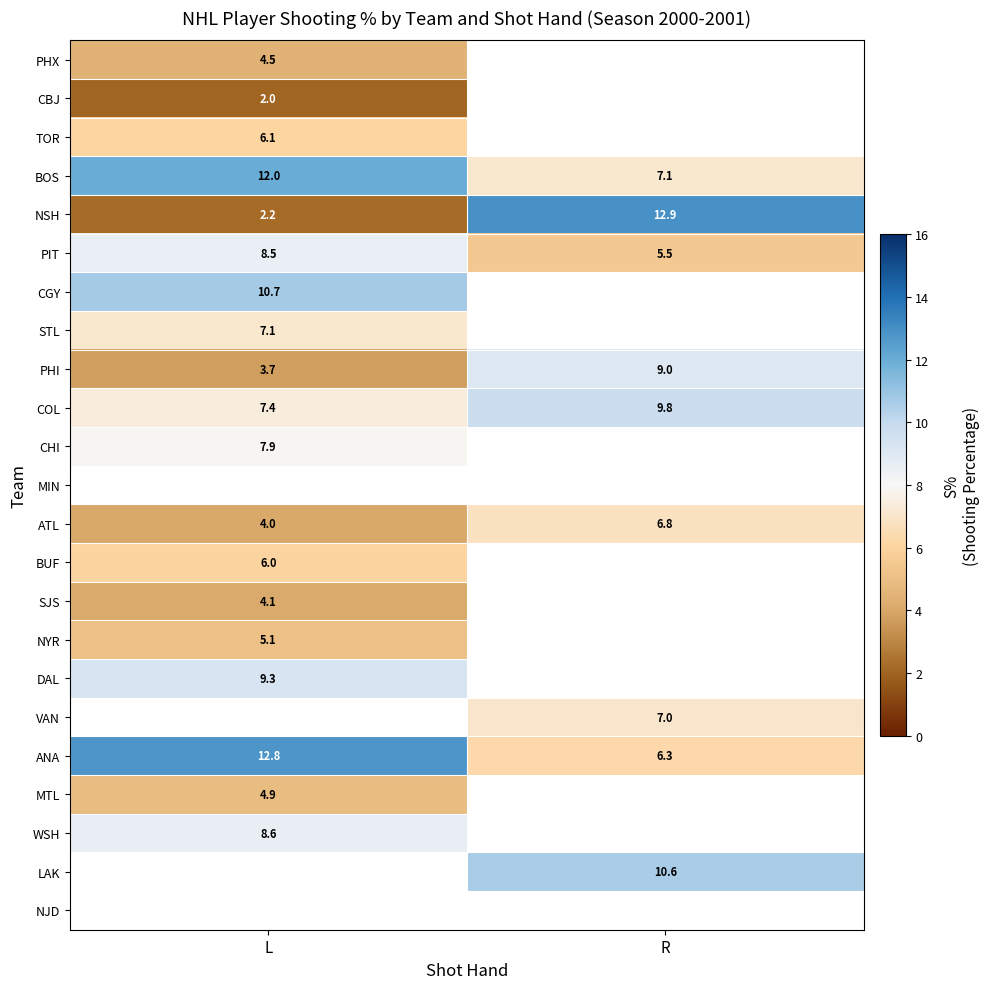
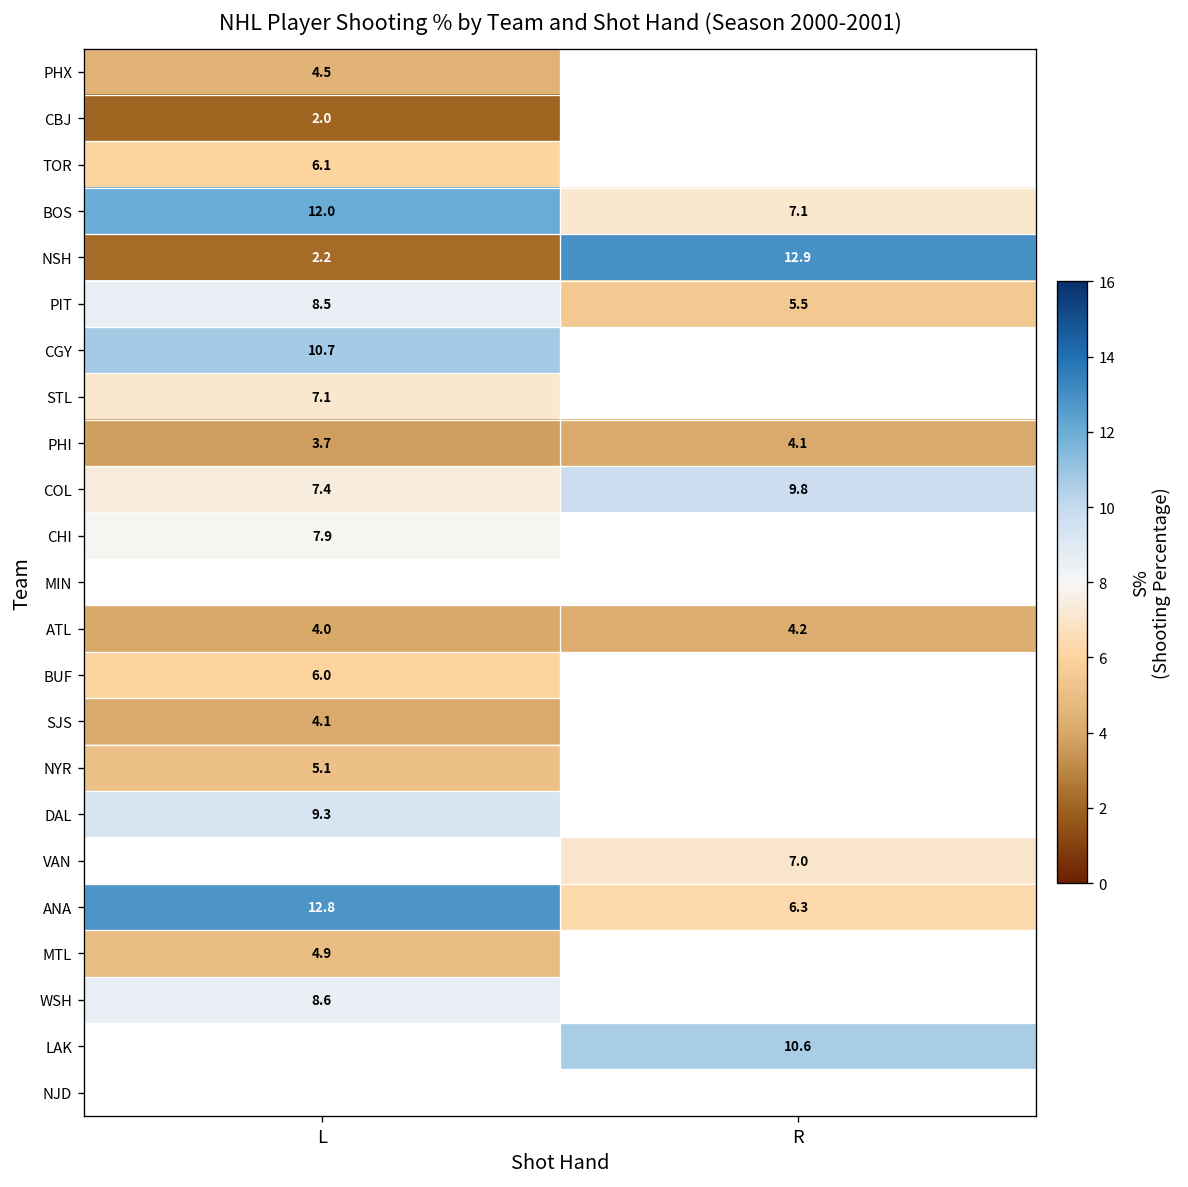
  {
    "PHX": {
      "L": 4.5
    },
    "CBJ": {
      "L": 2.0
    },
    "TOR": {
      "L": 6.1
    },
    "BOS": {
      "L": 12.0,
      "R": 7.1
    },
    "NSH": {
      "L": 2.2,
      "R": 12.9
    },
    "PIT": {
      "L": 8.5,
      "R": 5.5
    },
    "CGY": {
      "L": 10.7
    },
    "STL": {
      "L": 7.1
    },
    "PHI": {
      "L": 3.7,
-     "R": 9.0
+     "R": 4.1
    },
    "COL": {
      "L": 7.4,
      "R": 9.8
    },
    "CHI": {
      "L": 7.9
    },
    "ATL": {
      "L": 4.0,
-     "R": 6.8
+     "R": 4.2
    },
    "BUF": {
      "L": 6.0
    },
    "SJS": {
      "L": 4.1
    },
    "NYR": {
      "L": 5.1
    },
    "DAL": {
      "L": 9.3
    },
    "VAN": {
      "R": 7.0
    },
    "ANA": {
      "L": 12.8,
      "R": 6.3
    },
    "MTL": {
      "L": 4.9
    },
    "WSH": {
      "L": 8.6
    },
    "LAK": {
      "R": 10.6
    }
  }
